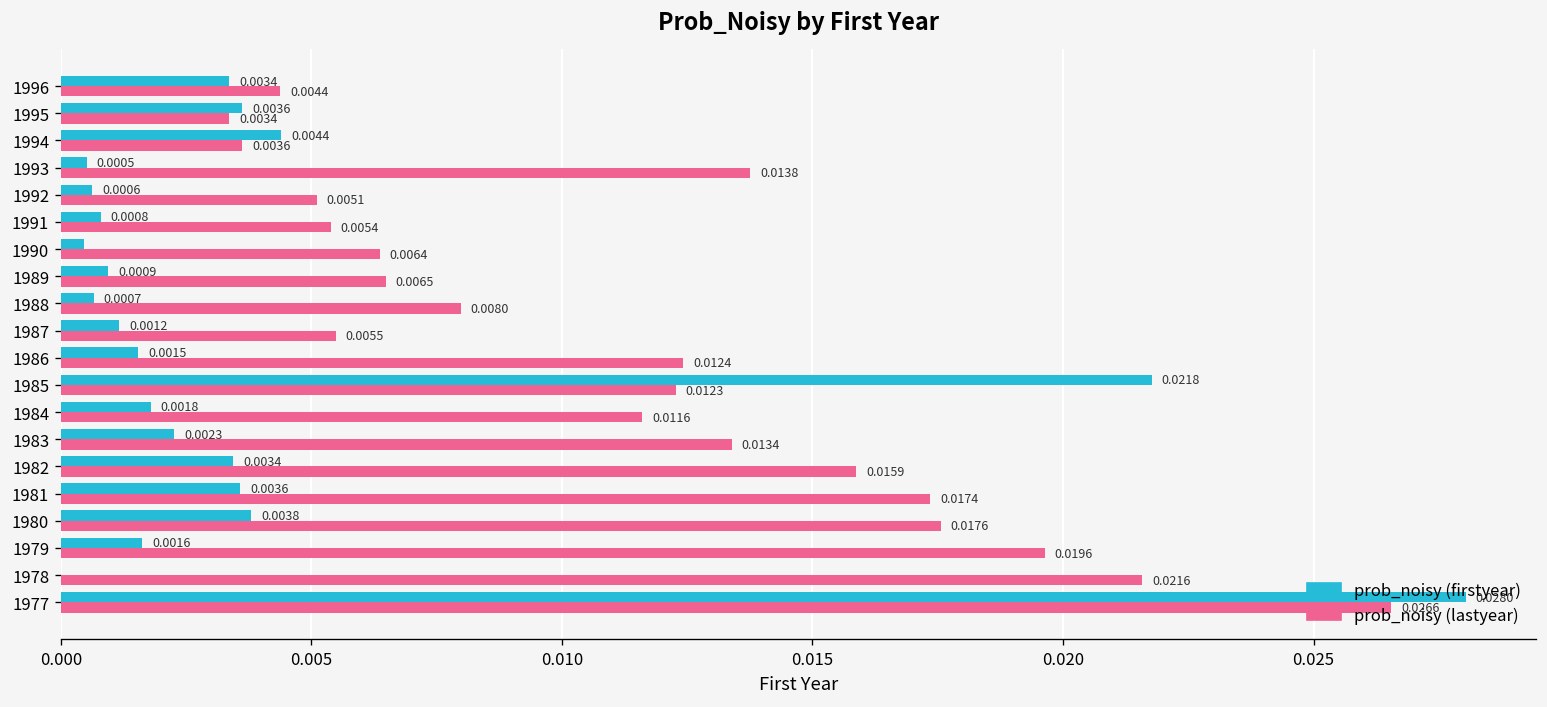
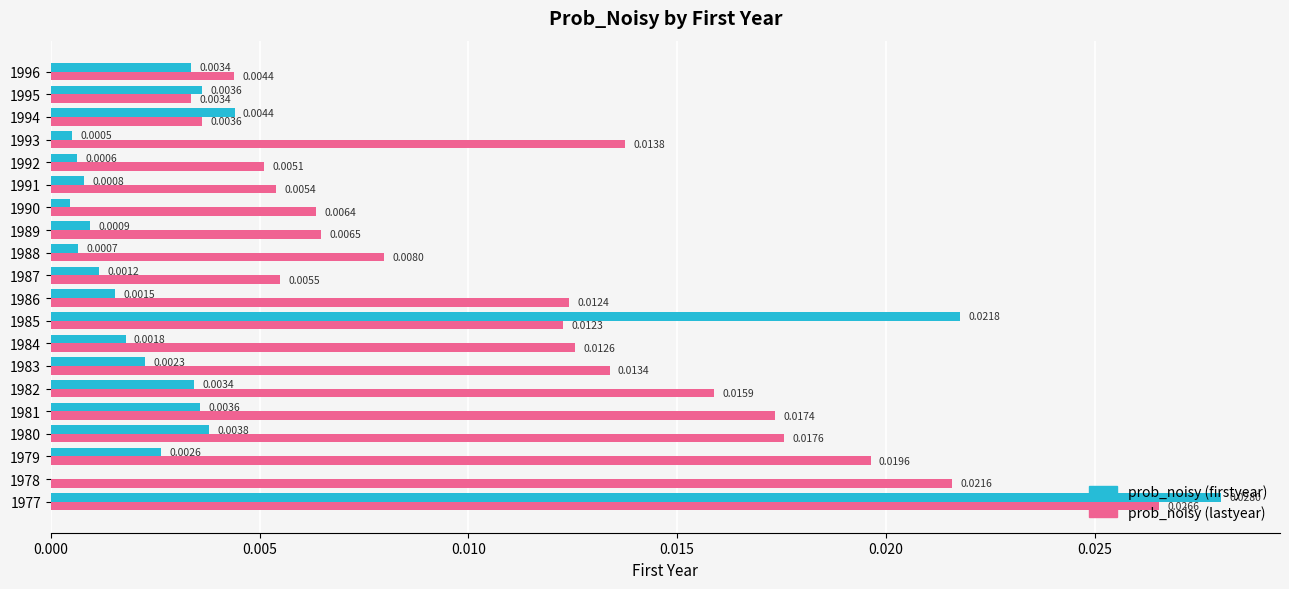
  {
    "prob_noisy (firstyear)": {
      "1996": 0.0034,
      "1995": 0.0036,
      "1994": 0.0044,
      "1993": 0.0005,
      "1992": 0.0006,
      "1991": 0.0008,
      "1989": 0.0009,
      "1988": 0.0007,
      "1987": 0.0012,
      "1986": 0.0015,
      "1985": 0.0218,
      "1984": 0.0018,
      "1983": 0.0023,
      "1982": 0.0034,
      "1981": 0.0036,
      "1980": 0.0038,
-     "1979": 0.0016,
+     "1979": 0.0026,
      "1977": 0.0280
    },
    "prob_noisy (lastyear)": {
      "1996": 0.0044,
      "1995": 0.0034,
      "1994": 0.0036,
      "1993": 0.0138,
      "1992": 0.0051,
      "1991": 0.0054,
      "1990": 0.0064,
      "1989": 0.0065,
      "1988": 0.0080,
      "1987": 0.0055,
      "1986": 0.0124,
      "1985": 0.0123,
-     "1984": 0.0116,
+     "1984": 0.0126,
      "1983": 0.0134,
      "1982": 0.0159,
      "1981": 0.0174,
      "1980": 0.0176,
      "1979": 0.0196,
      "1978": 0.0216,
      "1977": 0.0266
    }
  }
